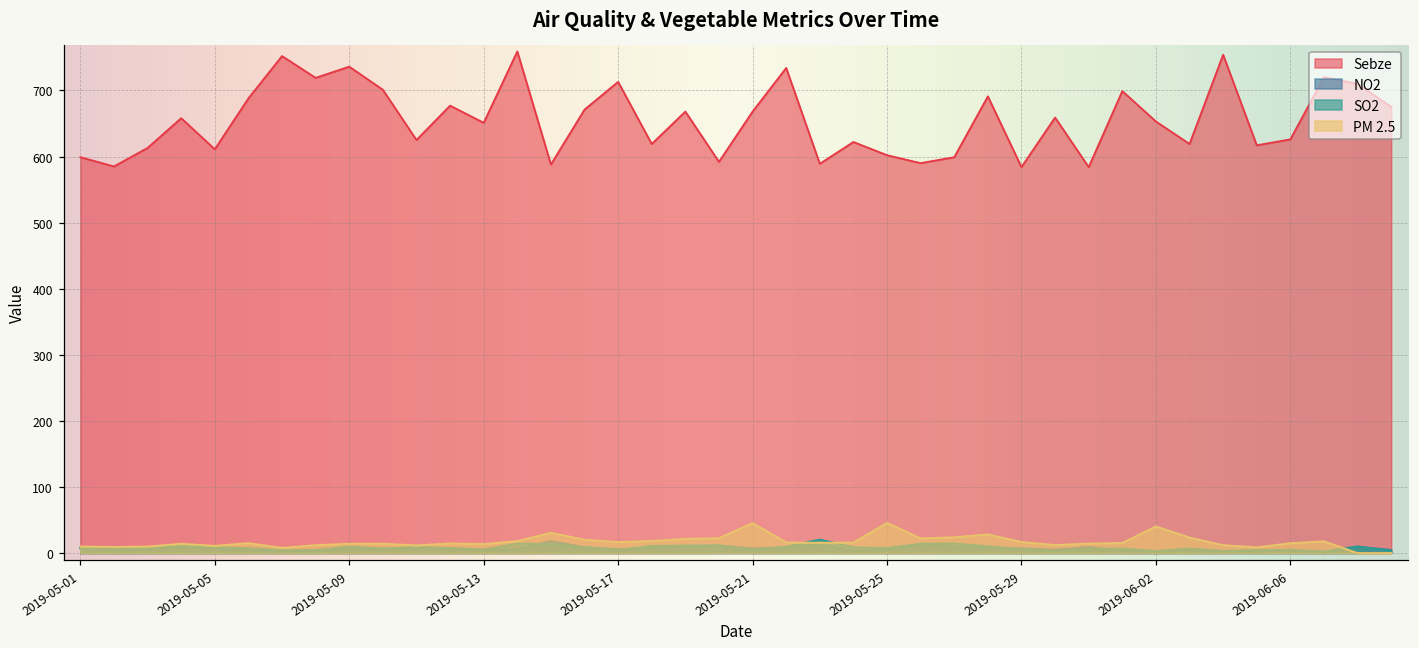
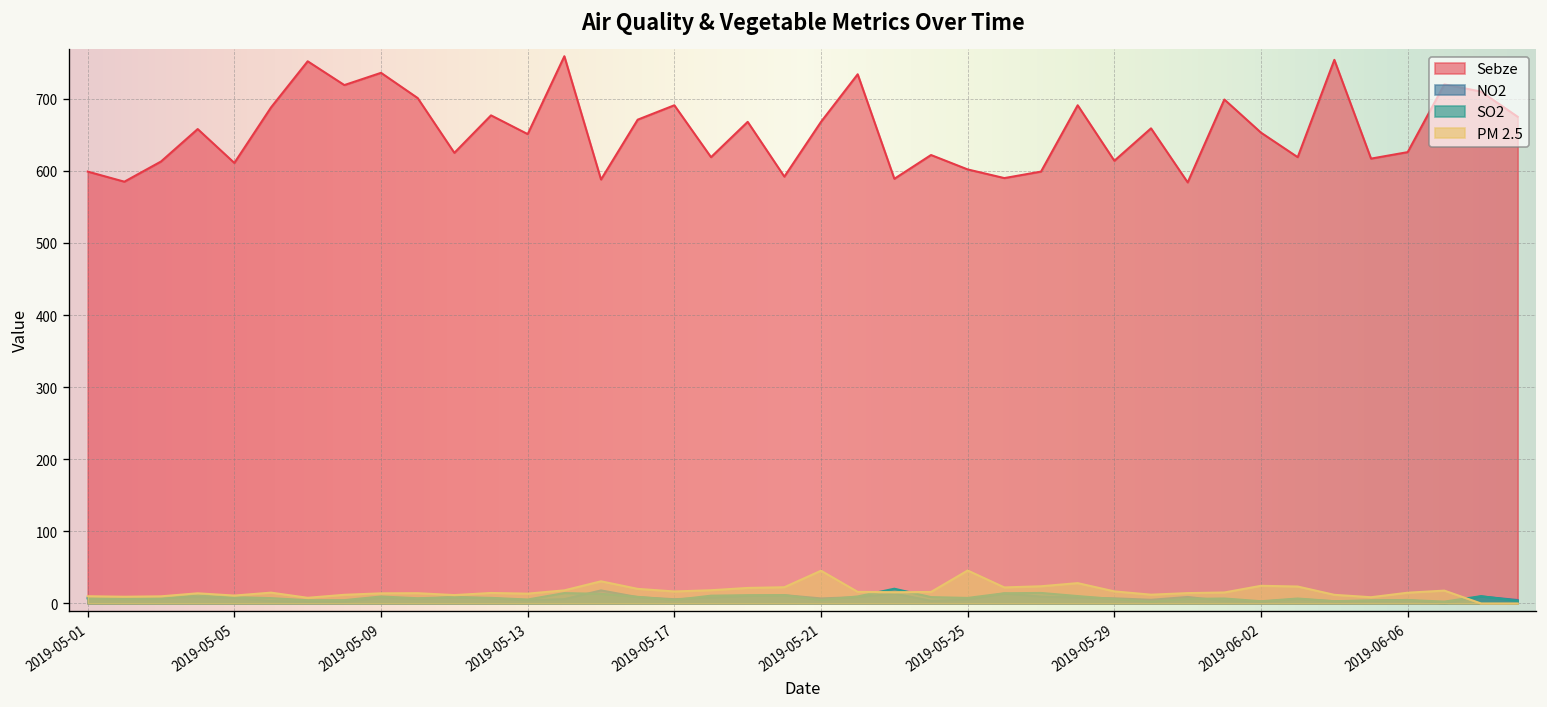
  {
    "Sebze": {
      "2019-05-01": 600,
      "2019-05-05": 610,
      "2019-05-09": 740,
      "2019-05-13": 650,
-     "2019-05-17": 710,
+     "2019-05-17": 690,
      "2019-05-21": 670,
      "2019-05-25": 600,
-     "2019-05-29": 580,
+     "2019-05-29": 610,
      "2019-06-02": 650,
      "2019-06-06": 630
    },
    "PM 2.5": {
      "2019-05-09": 10,
      "2019-05-13": 10,
      "2019-05-17": 20,
      "2019-05-21": 50,
      "2019-05-25": 50,
      "2019-05-29": 20,
-     "2019-06-02": 40,
+     "2019-06-02": 20,
      "2019-06-06": 10
    }
  }
